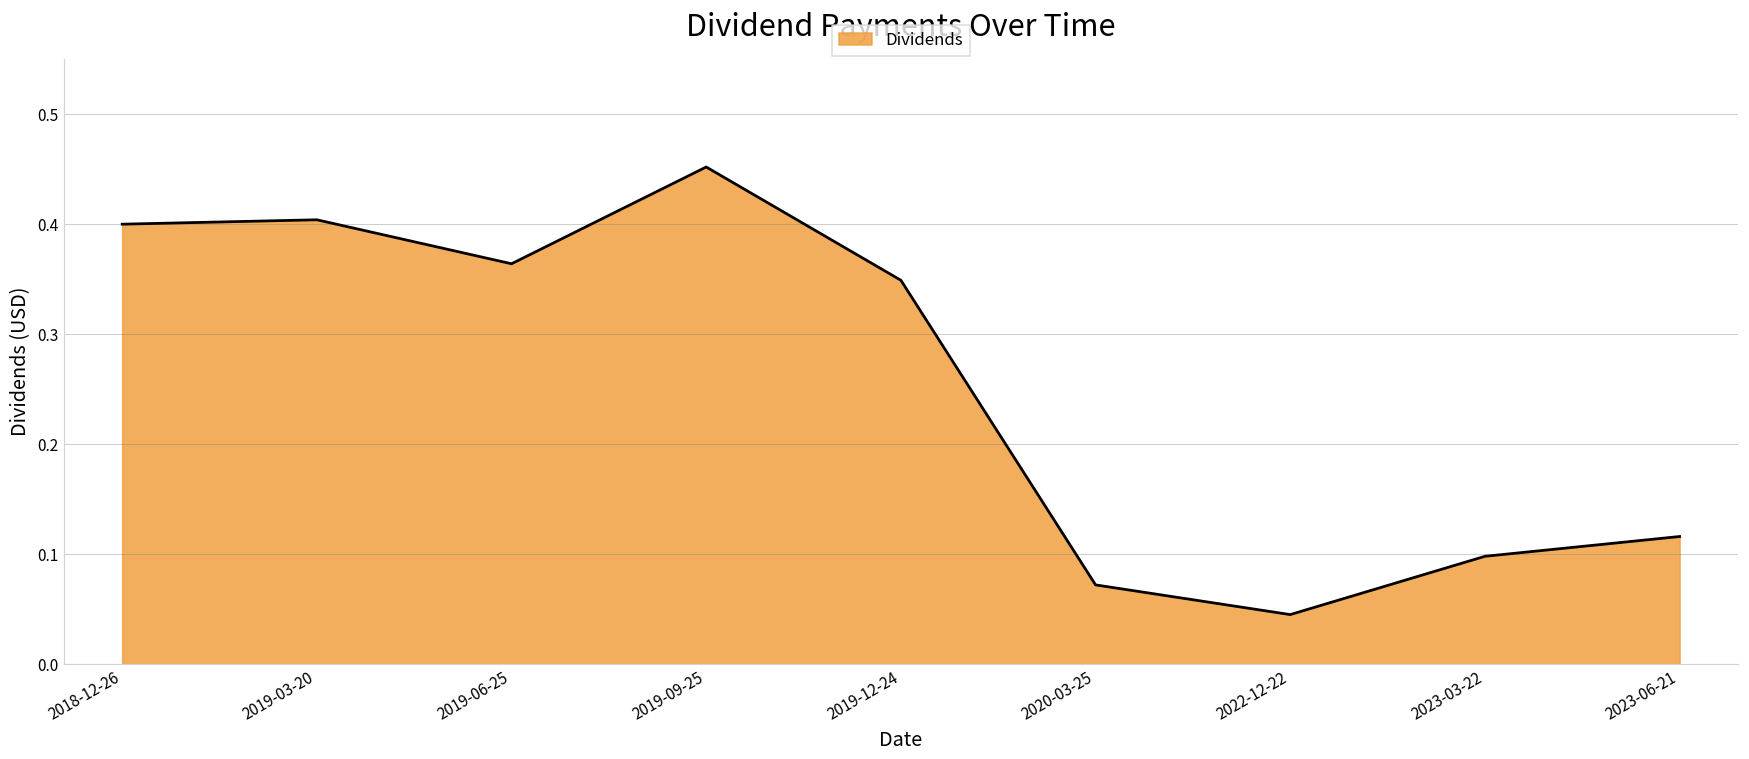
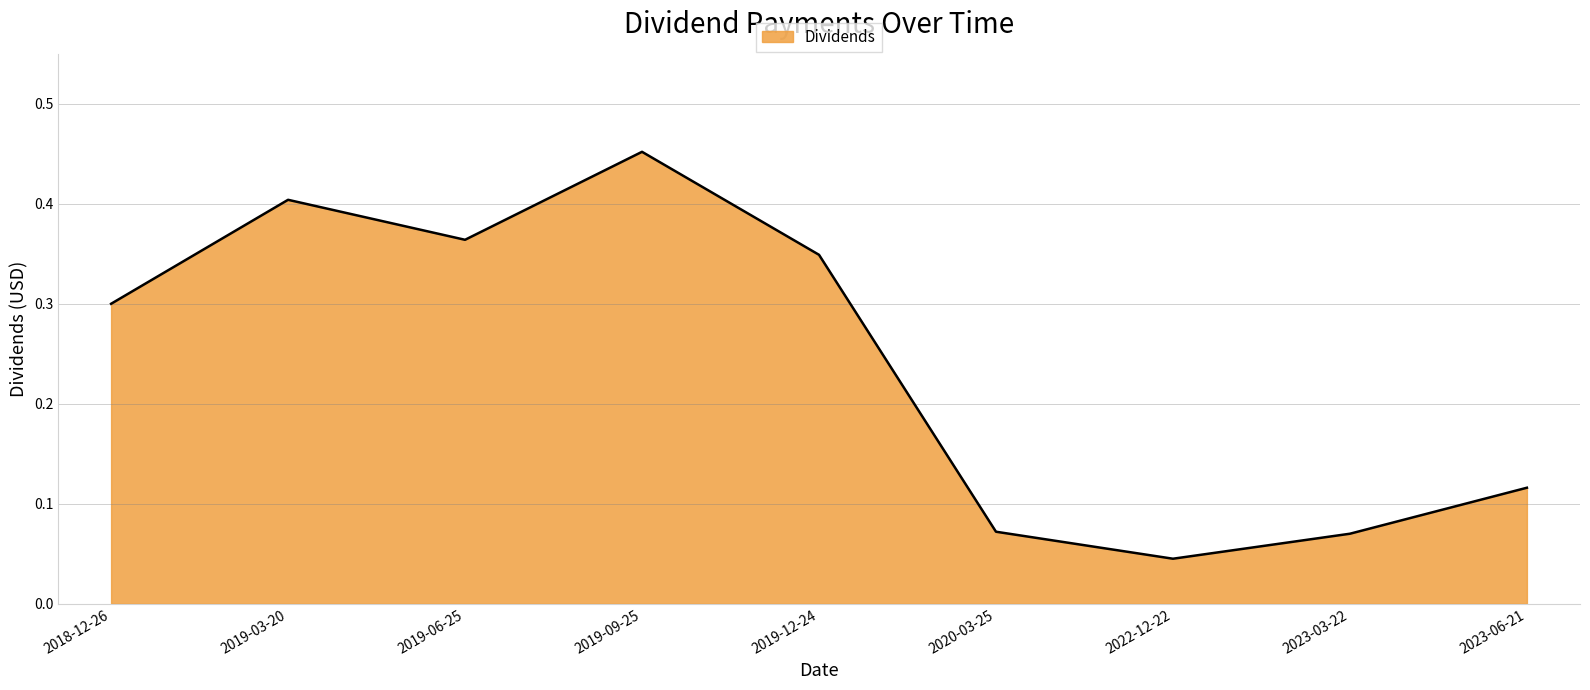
  {
-   "2018-12-26": 0.4,
+   "2018-12-26": 0.3,
    "2019-03-20": 0.40,
    "2019-06-25": 0.36,
    "2019-09-25": 0.45,
    "2019-12-24": 0.35,
    "2020-03-25": 0.07,
    "2022-12-22": 0.05,
-   "2023-03-22": 0.10,
+   "2023-03-22": 0.07,
    "2023-06-21": 0.12
  }
